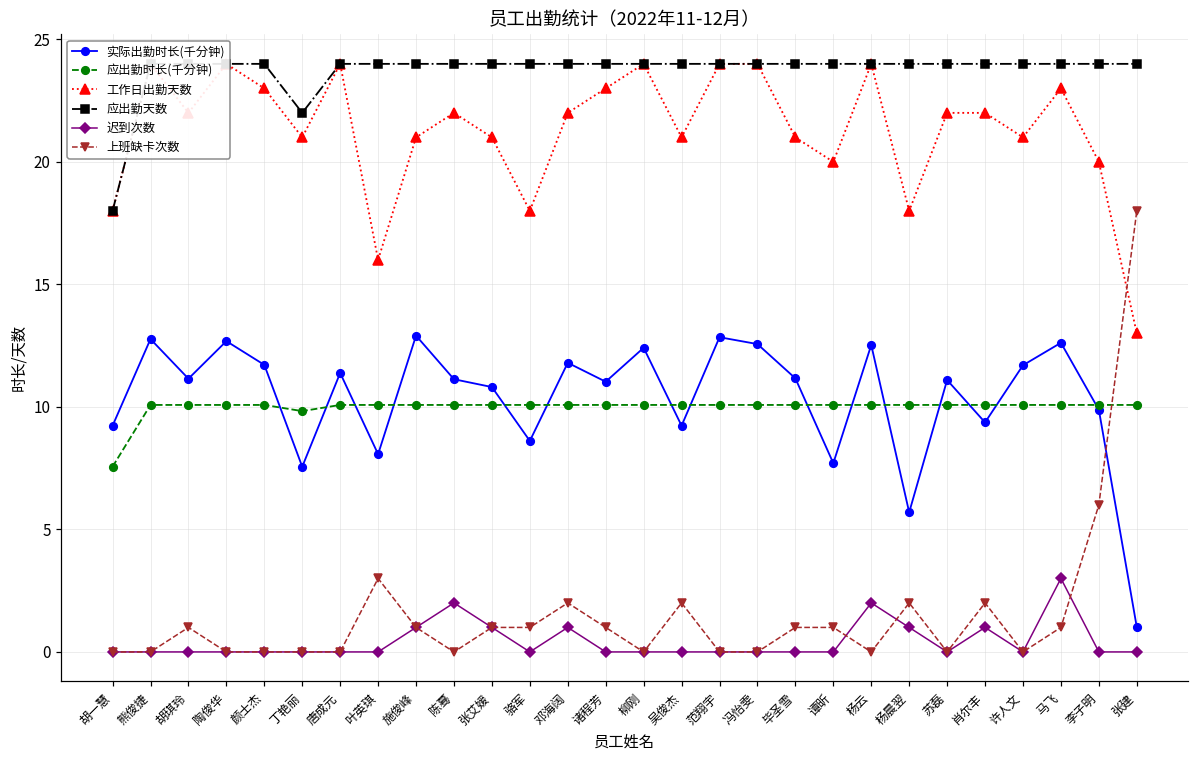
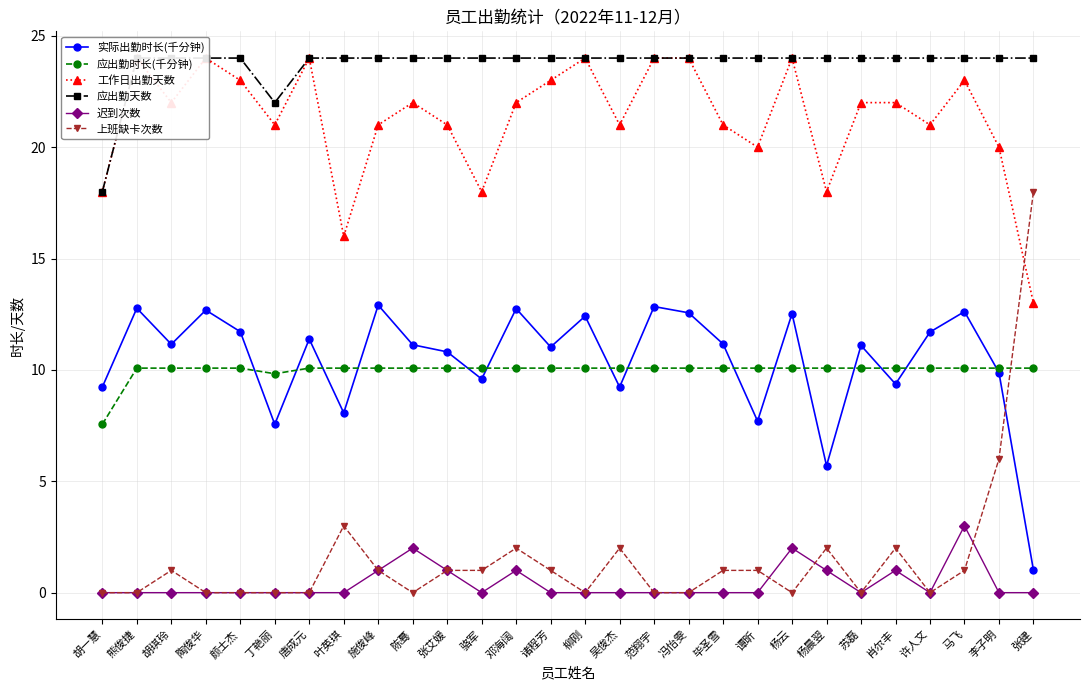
  {
    "实际出勤时长(千分钟)": {
      "胡一慧": 9.2,
      "熊俊捷": 12.8,
      "胡琪玲": 11.2,
      "陶俊华": 12.7,
      "颜士杰": 11.7,
      "丁艳丽": 7.6,
      "唐成元": 11.4,
      "叶英琪": 8.1,
      "施俊峰": 12.9,
      "陈蓦": 11.1,
      "张艾媛": 10.8,
-     "骆军": 8.6,
-     "邓海阔": 11.8,
+     "骆军": 9.6,
+     "邓海阔": 12.8,
      "诸程芳": 11.0,
      "柳刚": 12.4,
      "吴俊杰": 9.2,
      "范翔宇": 12.8,
      "冯怡雯": 12.6,
      "毕圣雪": 11.2,
      "谭昕": 7.7,
      "杨云": 12.5,
      "杨晨翌": 5.7,
      "苏磊": 11.1,
      "肖尔丰": 9.4,
      "许人文": 11.7,
      "马飞": 12.6,
      "李子明": 9.9,
      "张建": 1.0
    },
    "应出勤时长(千分钟)": {
      "胡一慧": 7.6,
      "熊俊捷": 10.1,
      "胡琪玲": 10.1,
      "陶俊华": 10.1,
      "颜士杰": 10.1,
      "丁艳丽": 9.8,
      "唐成元": 10.1,
      "叶英琪": 10.1,
      "施俊峰": 10.1,
      "陈蓦": 10.1,
      "张艾媛": 10.1,
      "骆军": 10.1,
      "邓海阔": 10.1,
      "诸程芳": 10.1,
      "柳刚": 10.1,
      "吴俊杰": 10.1,
      "范翔宇": 10.1,
      "冯怡雯": 10.1,
      "毕圣雪": 10.1,
      "谭昕": 10.1,
      "杨云": 10.1,
      "杨晨翌": 10.1,
      "苏磊": 10.1,
      "肖尔丰": 10.1,
      "许人文": 10.1,
      "马飞": 10.1,
      "李子明": 10.1,
      "张建": 10.1
    },
    "工作日出勤天数": {
      "颜士杰": 23.0,
      "丁艳丽": 21.0,
      "叶英琪": 16.0,
      "施俊峰": 21.0,
      "陈蓦": 22.0,
      "张艾媛": 21.0,
      "骆军": 18.0,
      "邓海阔": 22.0,
      "诸程芳": 23.0,
      "吴俊杰": 21.0,
      "毕圣雪": 21.0,
      "谭昕": 20.0,
      "杨晨翌": 18.0,
      "苏磊": 22.0,
      "肖尔丰": 22.0,
      "许人文": 21.0,
      "马飞": 23.0,
      "李子明": 20.0,
      "张建": 13.0
    },
    "应出勤天数": {
      "颜士杰": 24.0,
      "丁艳丽": 22.0,
      "叶英琪": 24.0,
      "施俊峰": 24.0,
      "陈蓦": 24.0,
      "张艾媛": 24.0,
      "骆军": 24.0,
      "邓海阔": 24.0,
      "诸程芳": 24.0,
      "吴俊杰": 24.0,
      "毕圣雪": 24.0,
      "谭昕": 24.0,
      "杨晨翌": 24.0,
      "苏磊": 24.0,
      "肖尔丰": 24.0,
      "许人文": 24.0,
      "马飞": 24.0,
      "李子明": 24.0,
      "张建": 24.0
    },
    "迟到次数": {
      "胡琪玲": 0.0,
      "叶英琪": 0.0,
      "陈蓦": 2.0,
      "骆军": 0.0,
      "邓海阔": 1.0,
      "诸程芳": 0.0,
      "吴俊杰": 0.0,
      "毕圣雪": 0.0,
      "谭昕": 0.0,
      "杨云": 2.0,
      "杨晨翌": 1.0,
      "肖尔丰": 1.0,
      "马飞": 3.0,
      "李子明": 0.0,
      "张建": 0.0
    },
    "上班缺卡次数": {
      "胡琪玲": 1.0,
      "叶英琪": 3.0,
      "陈蓦": 0.0,
      "骆军": 1.0,
      "邓海阔": 2.0,
      "诸程芳": 1.0,
      "吴俊杰": 2.0,
      "毕圣雪": 1.0,
      "谭昕": 1.0,
      "杨云": 0.0,
      "杨晨翌": 2.0,
      "肖尔丰": 2.0,
      "马飞": 1.0,
      "李子明": 6.0,
      "张建": 18.0
    }
  }
